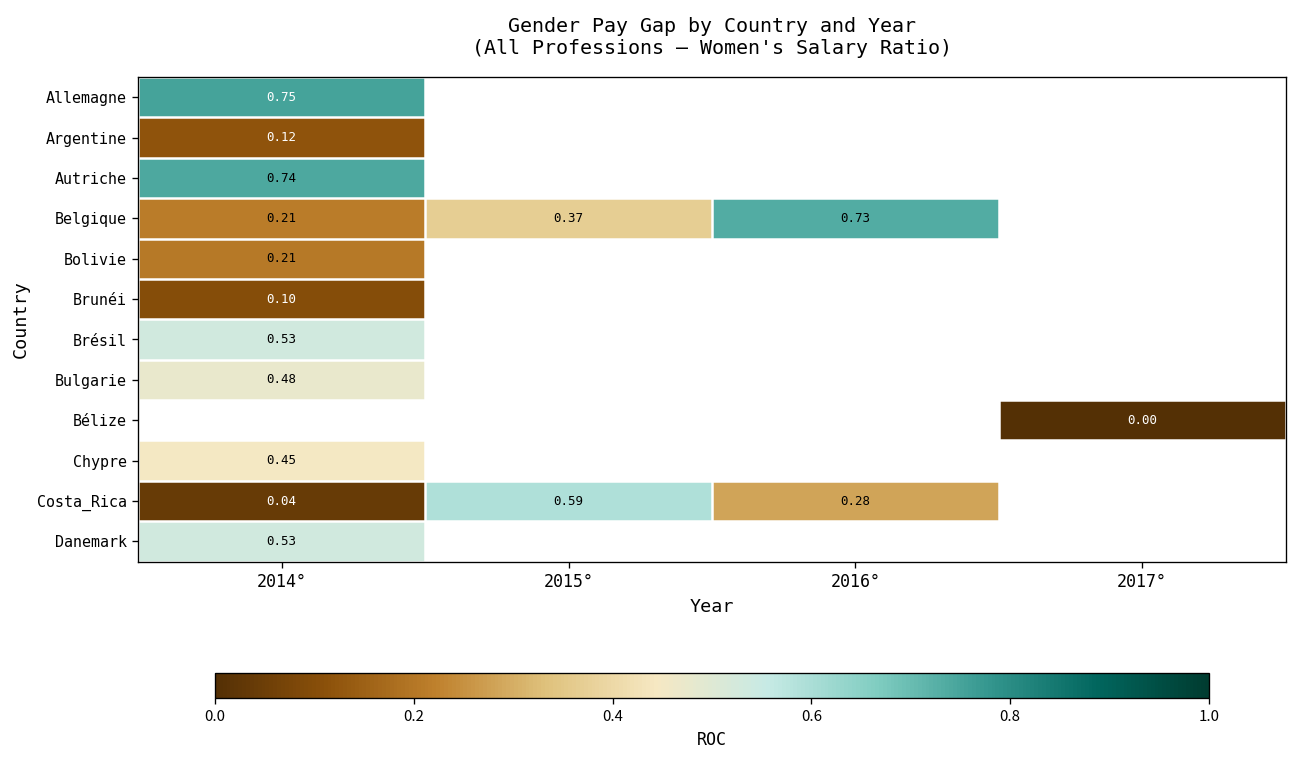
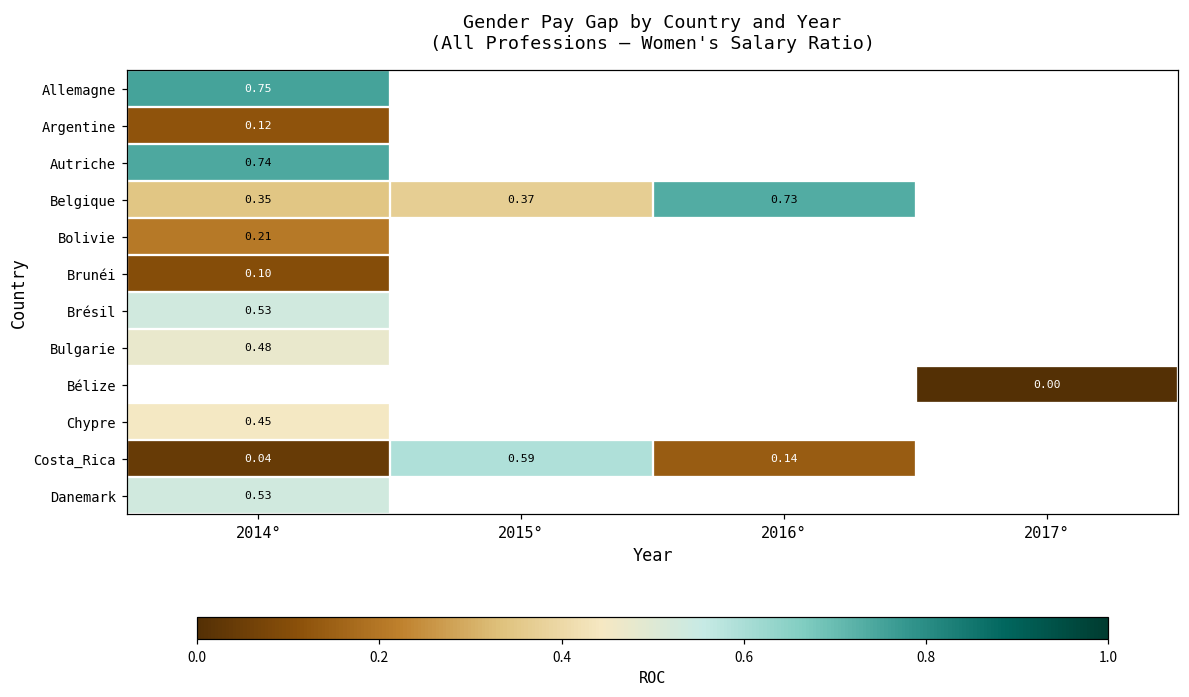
  {
    "Allemagne": {
      "2014°": 0.75
    },
    "Argentine": {
      "2014°": 0.12
    },
    "Autriche": {
      "2014°": 0.74
    },
    "Belgique": {
-     "2014°": 0.21,
+     "2014°": 0.35,
      "2015°": 0.37,
      "2016°": 0.73
    },
    "Bolivie": {
      "2014°": 0.21
    },
    "Brunéi": {
      "2014°": 0.10
    },
    "Brésil": {
      "2014°": 0.53
    },
    "Bulgarie": {
      "2014°": 0.48
    },
    "Bélize": {
      "2017°": 0.00
    },
    "Chypre": {
      "2014°": 0.45
    },
    "Costa_Rica": {
      "2014°": 0.04,
      "2015°": 0.59,
-     "2016°": 0.28
+     "2016°": 0.14
    },
    "Danemark": {
      "2014°": 0.53
    }
  }
